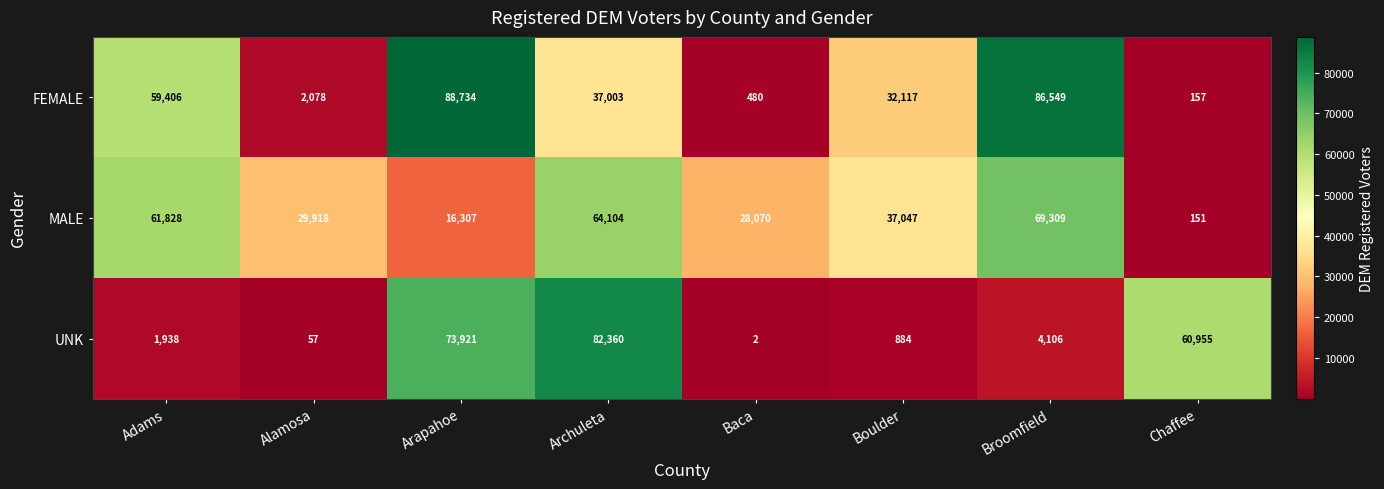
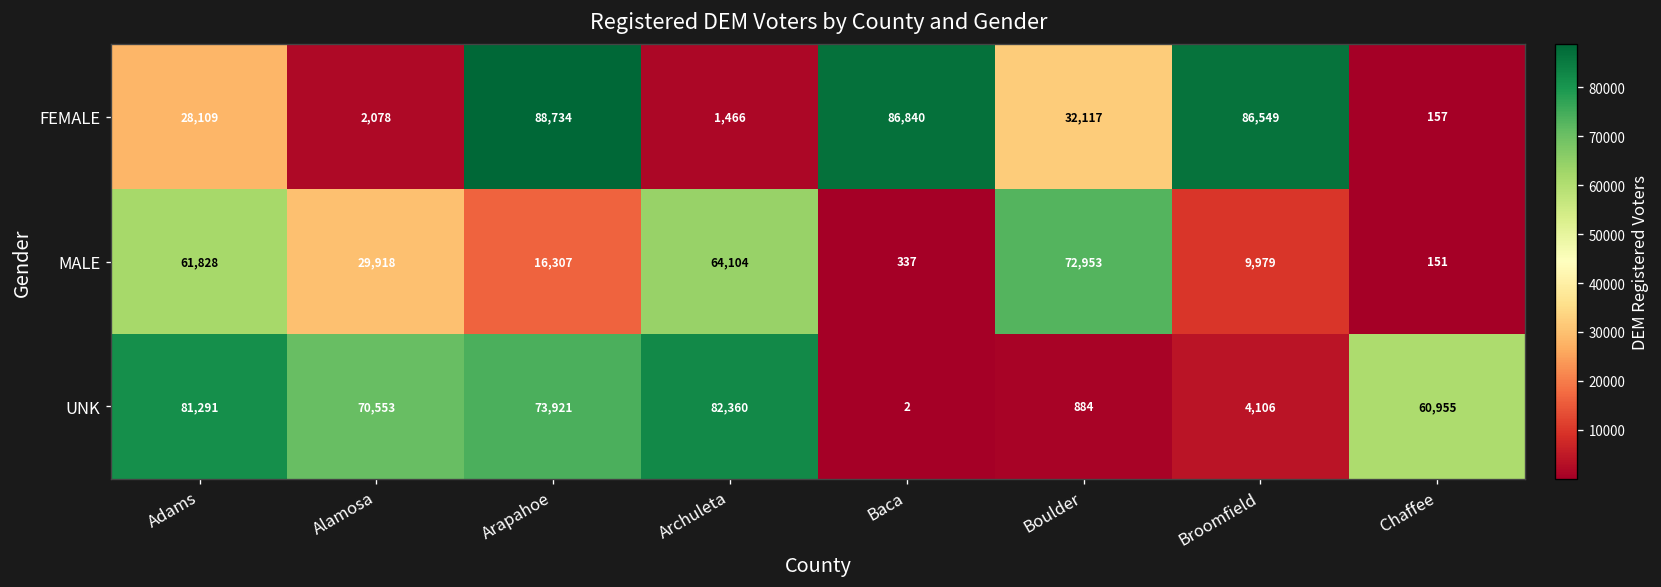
  {
    "FEMALE": {
-     "Adams": "59,406",
+     "Adams": "28,109",
      "Alamosa": "2,078",
      "Arapahoe": "88,734",
-     "Archuleta": "37,003",
-     "Baca": "480",
+     "Archuleta": "1,466",
+     "Baca": "86,840",
      "Boulder": "32,117",
      "Broomfield": "86,549",
      "Chaffee": "157"
    },
    "MALE": {
      "Adams": "61,828",
      "Alamosa": "29,918",
      "Arapahoe": "16,307",
      "Archuleta": "64,104",
-     "Baca": "28,070",
-     "Boulder": "37,047",
-     "Broomfield": "69,309",
+     "Baca": "337",
+     "Boulder": "72,953",
+     "Broomfield": "9,979",
      "Chaffee": "151"
    },
    "UNK": {
-     "Adams": "1,938",
-     "Alamosa": "57",
+     "Adams": "81,291",
+     "Alamosa": "70,553",
      "Arapahoe": "73,921",
      "Archuleta": "82,360",
      "Baca": "2",
      "Boulder": "884",
      "Broomfield": "4,106",
      "Chaffee": "60,955"
    }
  }
